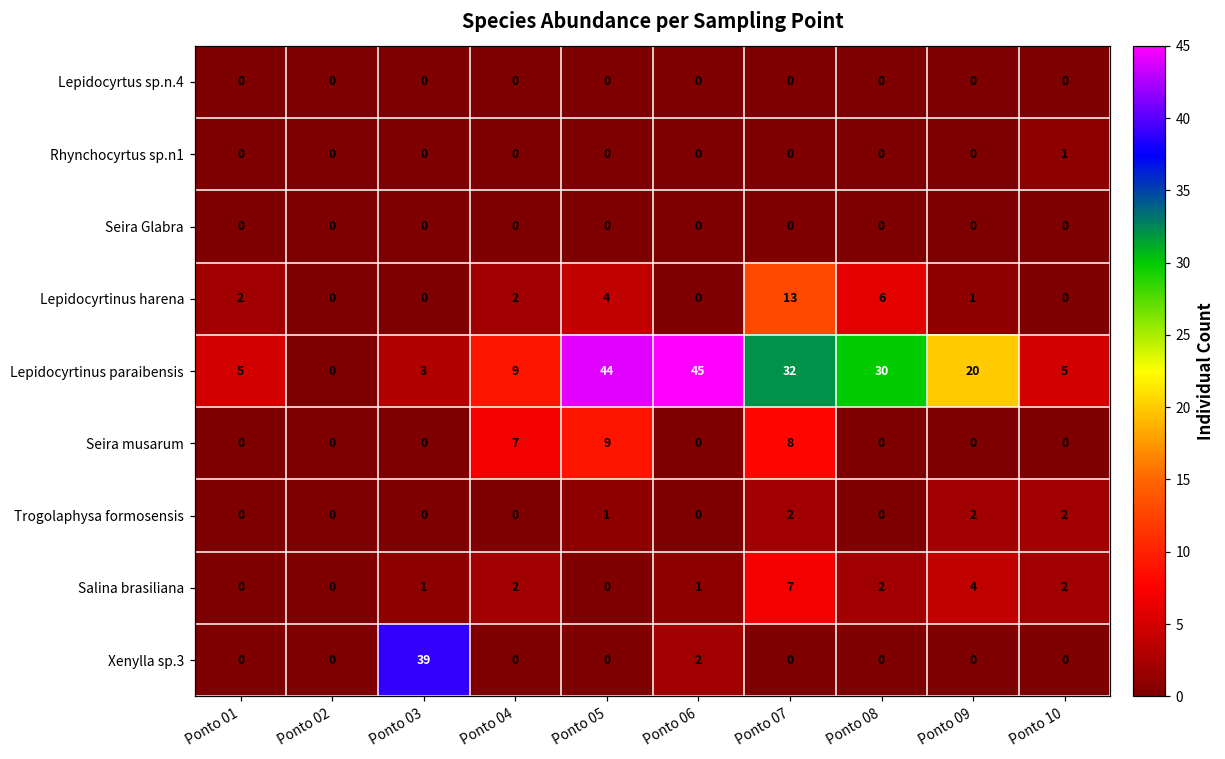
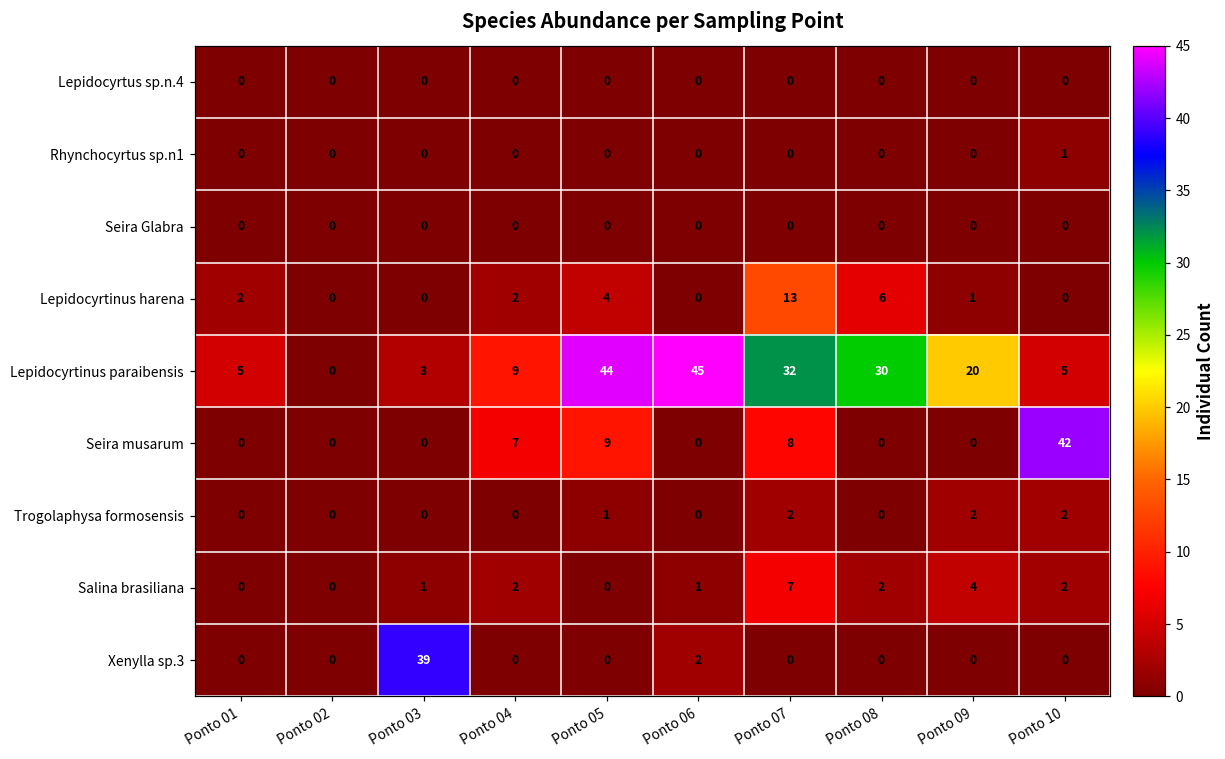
  {
    "Lepidocyrtus sp.n.4": {
      "Ponto 01": 0,
      "Ponto 02": 0,
      "Ponto 03": 0,
      "Ponto 04": 0,
      "Ponto 05": 0,
      "Ponto 06": 0,
      "Ponto 07": 0,
      "Ponto 08": 0,
      "Ponto 09": 0,
      "Ponto 10": 0
    },
    "Rhynchocyrtus sp.n1": {
      "Ponto 01": 0,
      "Ponto 02": 0,
      "Ponto 03": 0,
      "Ponto 04": 0,
      "Ponto 05": 0,
      "Ponto 06": 0,
      "Ponto 07": 0,
      "Ponto 08": 0,
      "Ponto 09": 0,
      "Ponto 10": 1
    },
    "Seira Glabra": {
      "Ponto 01": 0,
      "Ponto 02": 0,
      "Ponto 03": 0,
      "Ponto 04": 0,
      "Ponto 05": 0,
      "Ponto 06": 0,
      "Ponto 07": 0,
      "Ponto 08": 0,
      "Ponto 09": 0,
      "Ponto 10": 0
    },
    "Lepidocyrtinus harena": {
      "Ponto 01": 2,
      "Ponto 02": 0,
      "Ponto 03": 0,
      "Ponto 04": 2,
      "Ponto 05": 4,
      "Ponto 06": 0,
      "Ponto 07": 13,
      "Ponto 08": 6,
      "Ponto 09": 1,
      "Ponto 10": 0
    },
    "Lepidocyrtinus paraibensis": {
      "Ponto 01": 5,
      "Ponto 02": 0,
      "Ponto 03": 3,
      "Ponto 04": 9,
      "Ponto 05": 44,
      "Ponto 06": 45,
      "Ponto 07": 32,
      "Ponto 08": 30,
      "Ponto 09": 20,
      "Ponto 10": 5
    },
    "Seira musarum": {
      "Ponto 01": 0,
      "Ponto 02": 0,
      "Ponto 03": 0,
      "Ponto 04": 7,
      "Ponto 05": 9,
      "Ponto 06": 0,
      "Ponto 07": 8,
      "Ponto 08": 0,
      "Ponto 09": 0,
-     "Ponto 10": 0
+     "Ponto 10": 42
    },
    "Trogolaphysa formosensis": {
      "Ponto 01": 0,
      "Ponto 02": 0,
      "Ponto 03": 0,
      "Ponto 04": 0,
      "Ponto 05": 1,
      "Ponto 06": 0,
      "Ponto 07": 2,
      "Ponto 08": 0,
      "Ponto 09": 2,
      "Ponto 10": 2
    },
    "Salina brasiliana": {
      "Ponto 01": 0,
      "Ponto 02": 0,
      "Ponto 03": 1,
      "Ponto 04": 2,
      "Ponto 05": 0,
      "Ponto 06": 1,
      "Ponto 07": 7,
      "Ponto 08": 2,
      "Ponto 09": 4,
      "Ponto 10": 2
    },
    "Xenylla sp.3": {
      "Ponto 01": 0,
      "Ponto 02": 0,
      "Ponto 03": 39,
      "Ponto 04": 0,
      "Ponto 05": 0,
      "Ponto 06": 2,
      "Ponto 07": 0,
      "Ponto 08": 0,
      "Ponto 09": 0,
      "Ponto 10": 0
    }
  }
